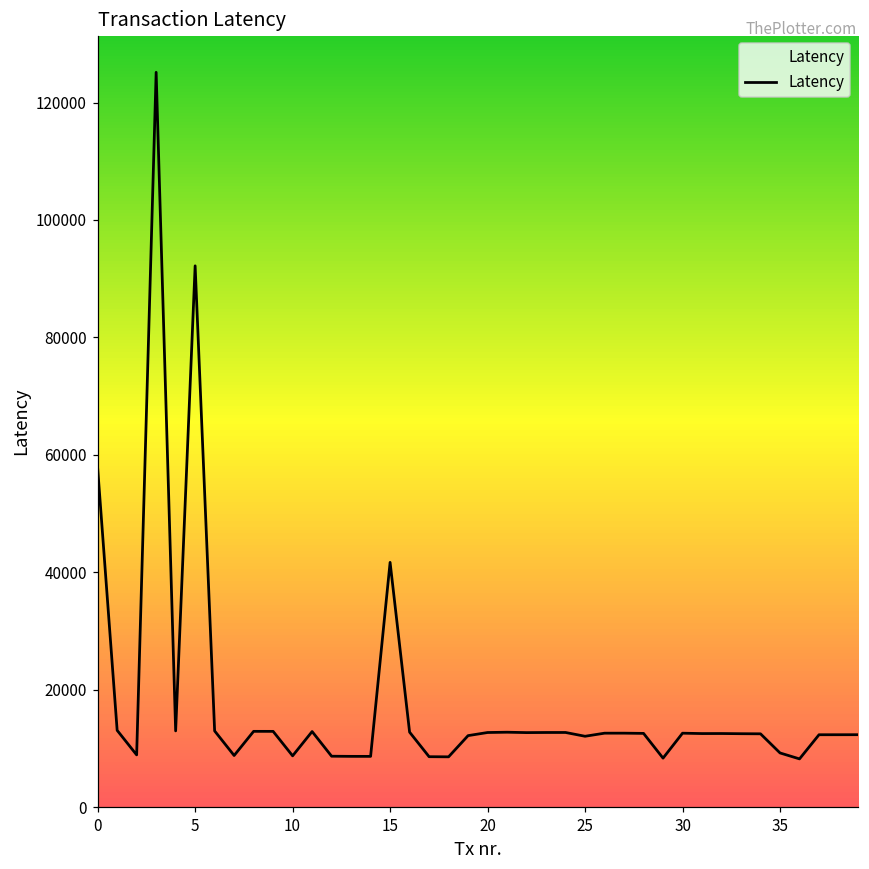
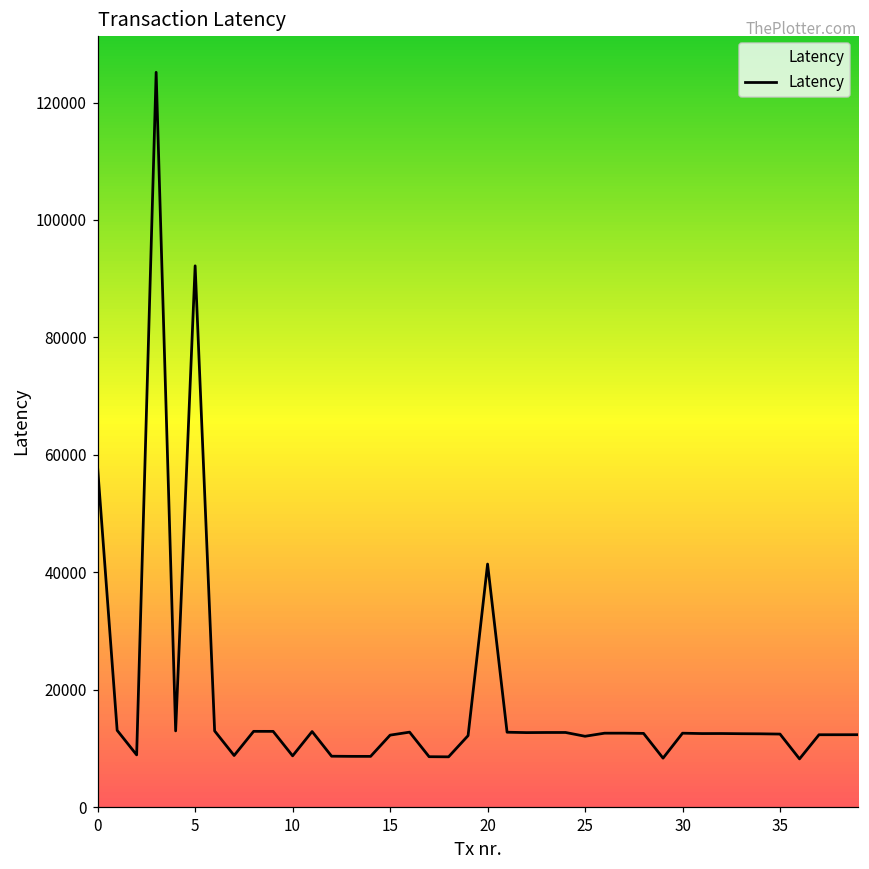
  {
    "0": 58000,
    "5": 92000,
    "10": 9000,
-   "15": 42000,
-   "20": 13000,
+   "15": 12000,
+   "20": 41000,
    "25": 12000,
    "30": 13000,
-   "35": 9000
+   "35": 12000
  }
